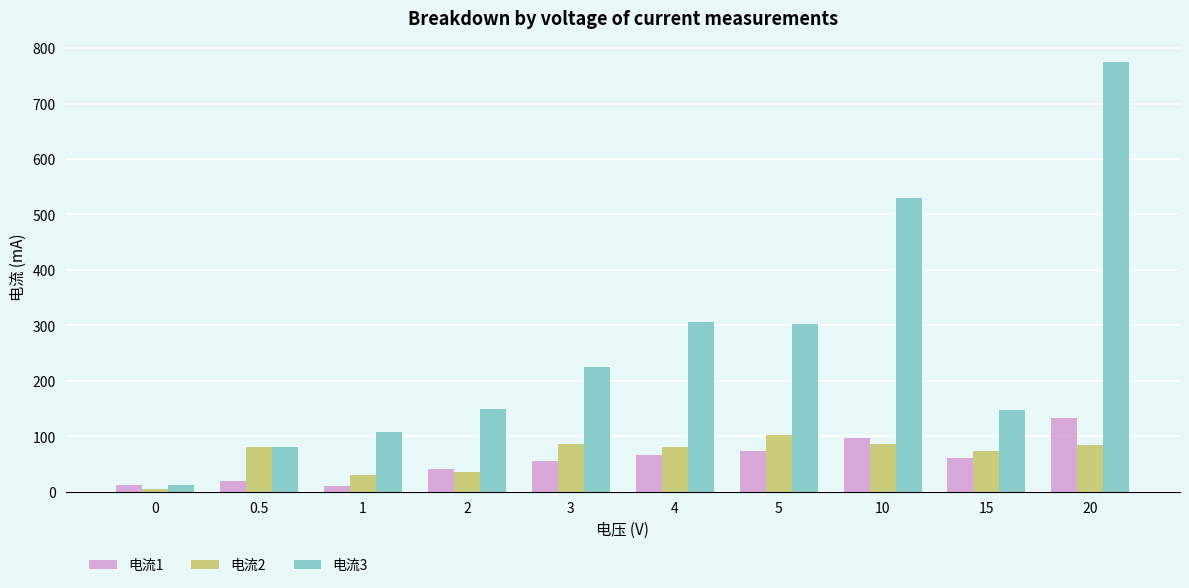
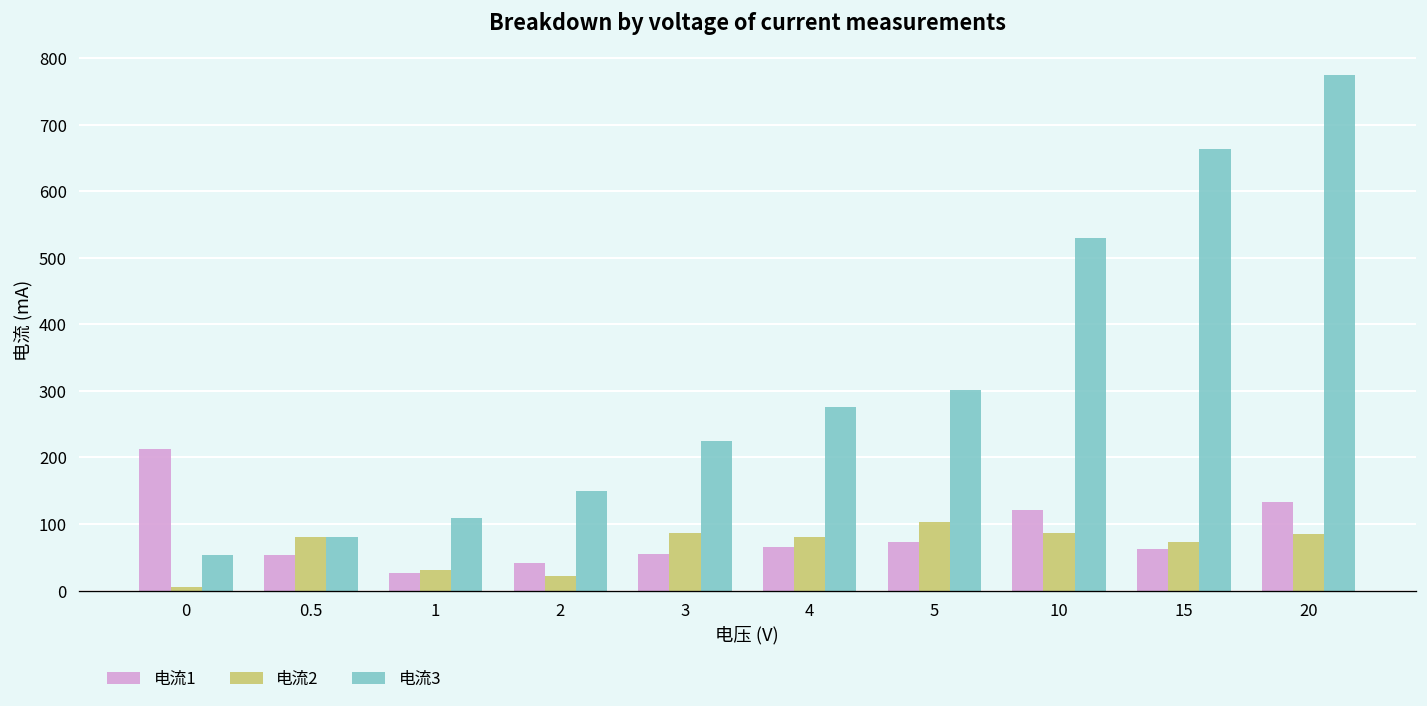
  {
    "电流1": {
-     "0": 10,
-     "0.5": 20,
-     "1": 10,
+     "0": 210,
+     "0.5": 50,
+     "1": 30,
      "2": 40,
      "3": 60,
      "4": 70,
      "5": 70,
-     "10": 100,
+     "10": 120,
      "15": 60,
      "20": 130
    },
    "电流2": {
      "0": 10,
      "0.5": 80,
      "1": 30,
-     "2": 40,
+     "2": 20,
      "3": 90,
      "4": 80,
      "5": 100,
      "10": 90,
      "15": 70,
      "20": 80
    },
    "电流3": {
-     "0": 10,
+     "0": 50,
      "0.5": 80,
      "1": 110,
      "2": 150,
      "3": 230,
-     "4": 310,
+     "4": 280,
      "5": 300,
      "10": 530,
-     "15": 150,
+     "15": 660,
      "20": 770
    }
  }
